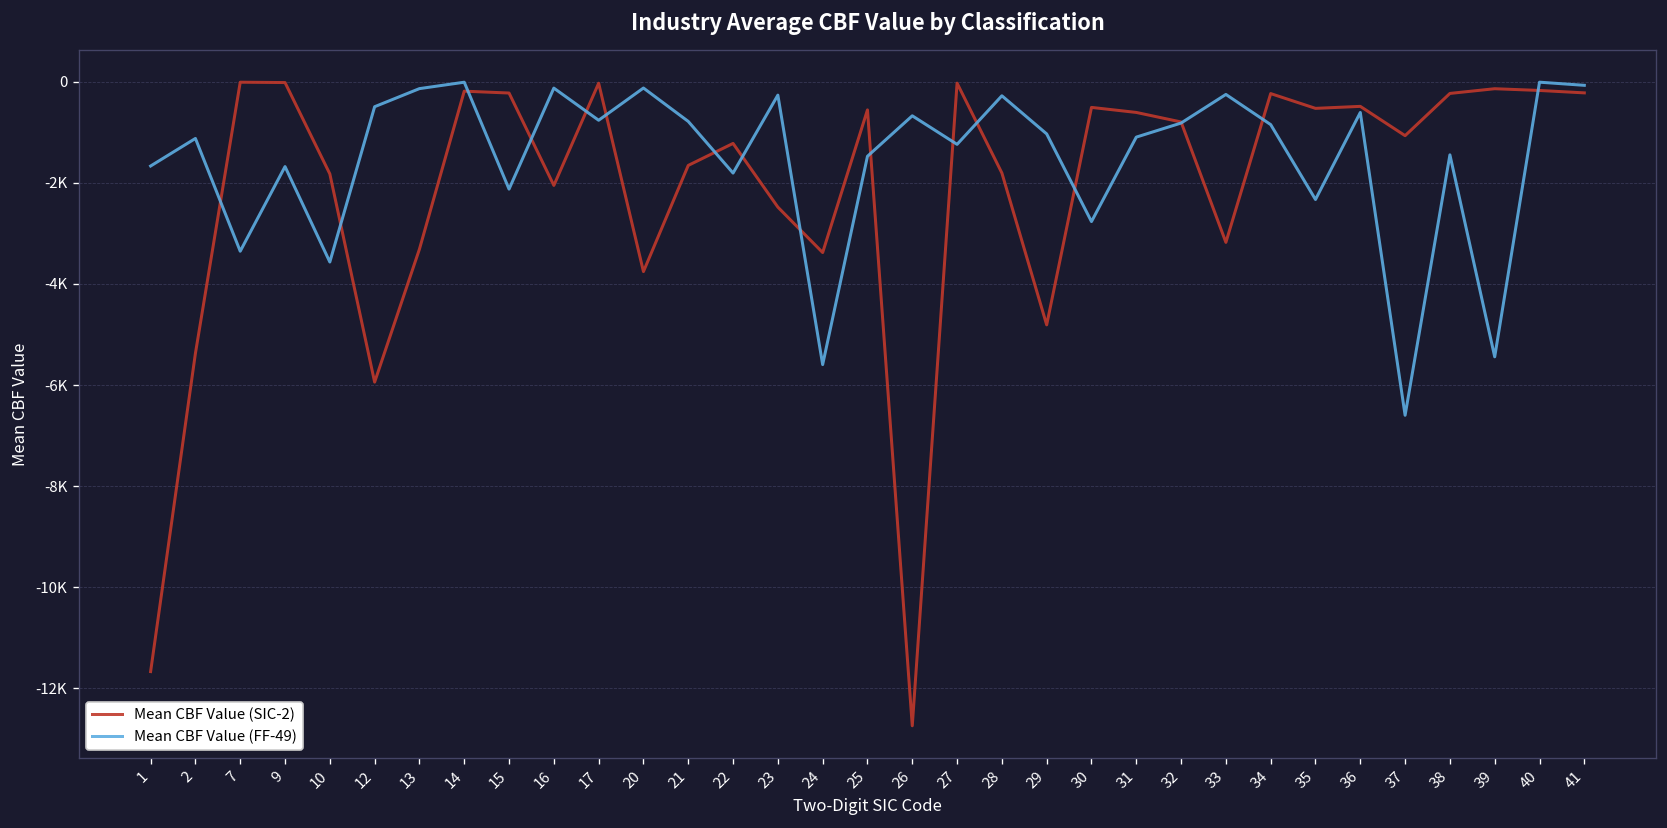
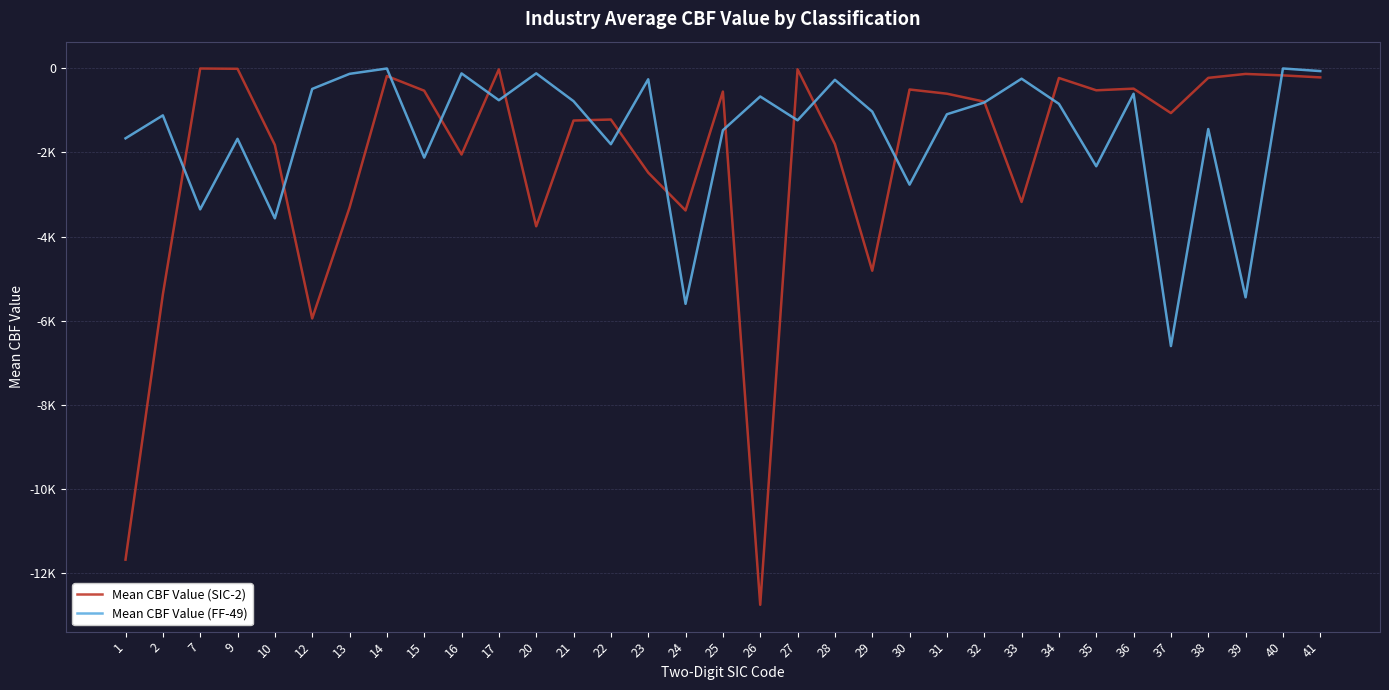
  {
    "Mean CBF Value (SIC-2)": {
      "1": -11700,
      "2": -5400,
      "7": 0,
      "9": 0,
      "10": -1800,
      "12": -5900,
      "13": -3300,
      "14": -200,
-     "15": -200,
+     "15": -500,
      "16": -2000,
      "17": 0,
      "20": -3800,
-     "21": -1700,
+     "21": -1200,
      "22": -1200,
      "23": -2500,
      "24": -3400,
      "25": -600,
      "26": -12700,
      "27": 0,
      "28": -1800,
      "29": -4800,
      "30": -500,
      "31": -600,
      "33": -3200,
      "34": -200,
      "35": -500,
      "36": -500,
      "37": -1100,
      "38": -200,
      "39": -100,
      "40": -200,
      "41": -200
    },
    "Mean CBF Value (FF-49)": {
      "1": -1700,
      "2": -1100,
      "7": -3400,
      "9": -1700,
      "10": -3600,
      "12": -500,
      "13": -100,
      "14": 0,
      "15": -2100,
      "16": -100,
      "17": -800,
      "20": -100,
      "21": -800,
      "22": -1800,
      "23": -300,
      "24": -5600,
      "25": -1500,
      "26": -700,
      "27": -1200,
      "28": -300,
      "29": -1000,
      "30": -2800,
      "31": -1100,
      "33": -200,
      "34": -800,
      "35": -2300,
      "36": -600,
      "37": -6600,
      "38": -1400,
      "39": -5400,
      "40": 0,
      "41": -100
    }
  }
